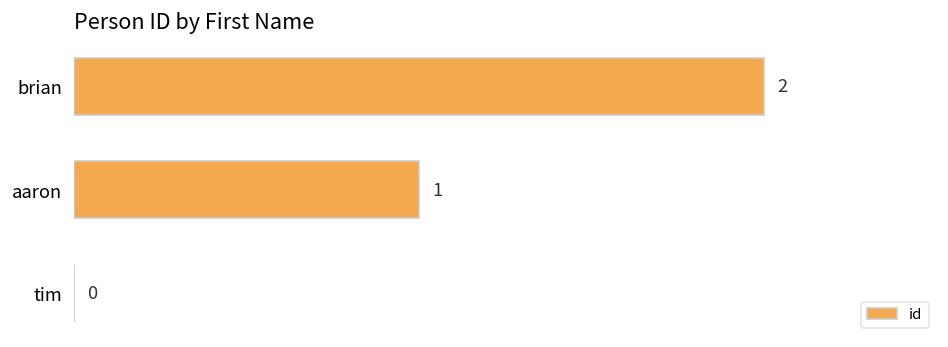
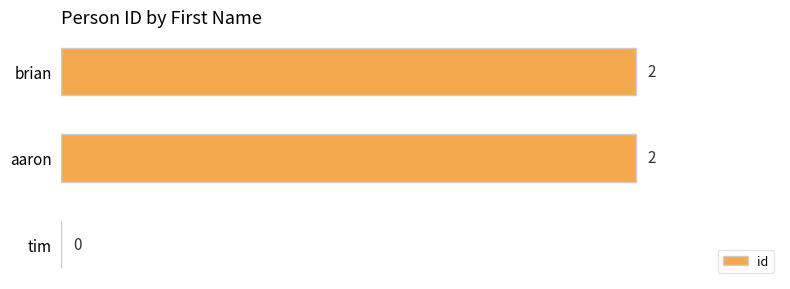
  {
    "brian": 2,
-   "aaron": 1,
+   "aaron": 2,
    "tim": 0
  }
